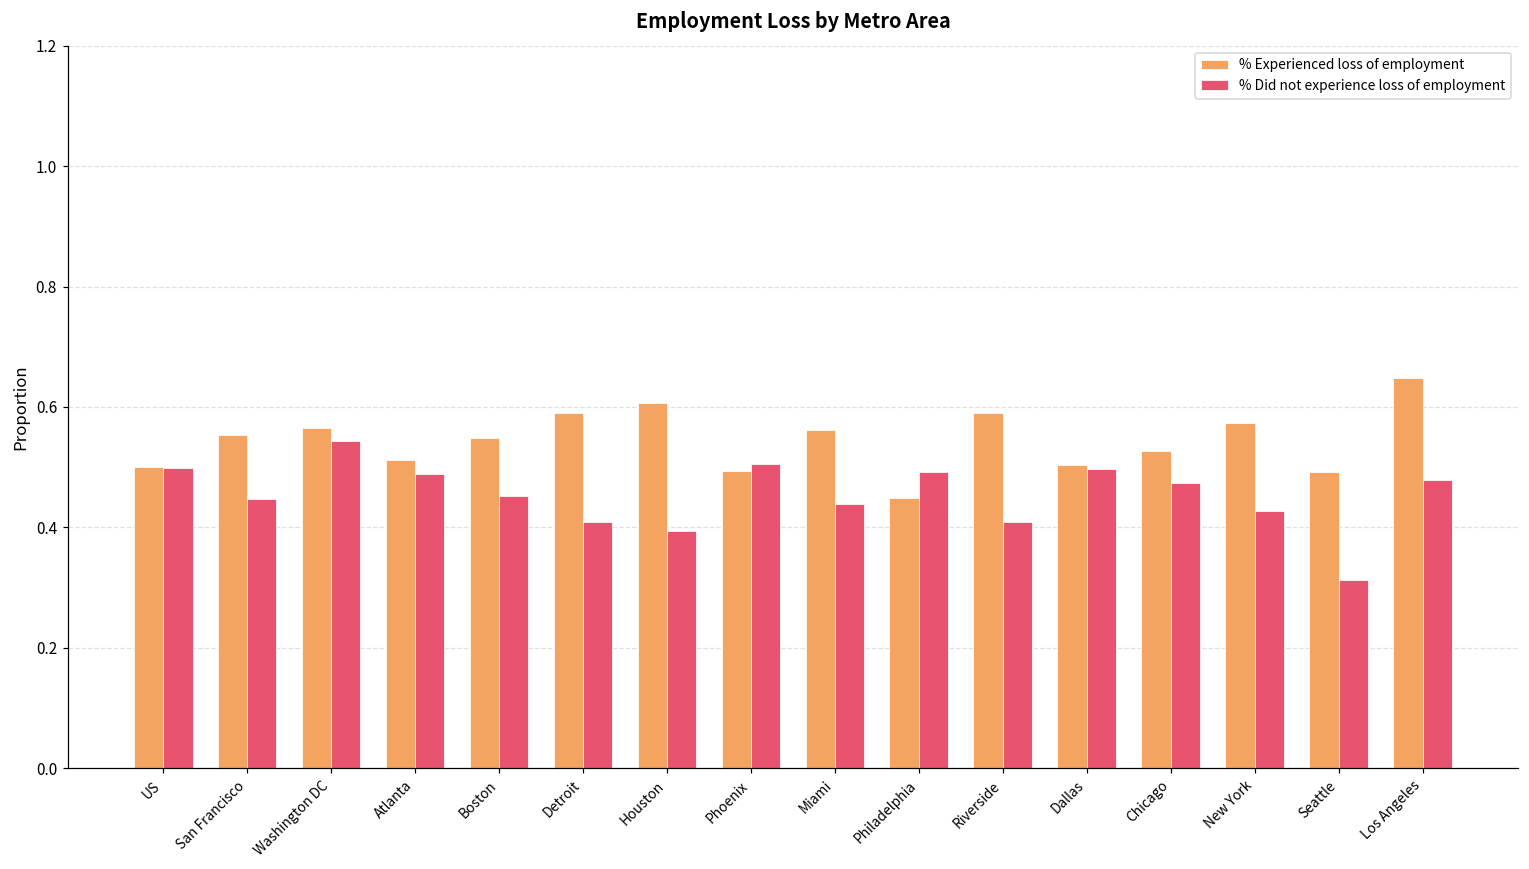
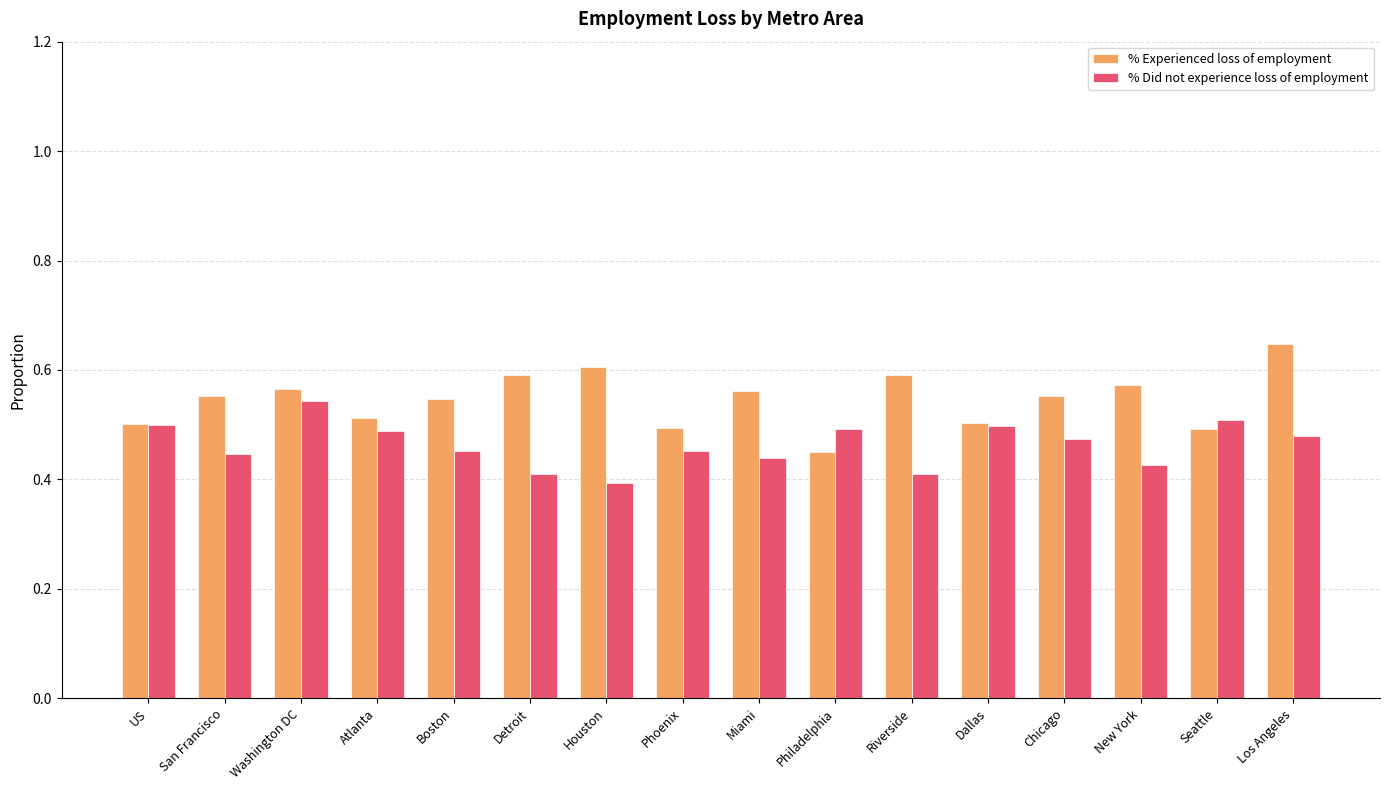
  {
    "% Experienced loss of employment": {
      "US": 0.50,
      "San Francisco": 0.55,
      "Washington DC": 0.56,
      "Atlanta": 0.51,
      "Boston": 0.55,
      "Detroit": 0.59,
      "Houston": 0.61,
      "Phoenix": 0.49,
      "Miami": 0.56,
      "Philadelphia": 0.45,
      "Riverside": 0.59,
      "Dallas": 0.50,
-     "Chicago": 0.53,
+     "Chicago": 0.55,
      "New York": 0.57,
      "Seattle": 0.49,
      "Los Angeles": 0.65
    },
    "% Did not experience loss of employment": {
      "US": 0.50,
      "San Francisco": 0.45,
      "Washington DC": 0.54,
      "Atlanta": 0.49,
      "Boston": 0.45,
      "Detroit": 0.41,
      "Houston": 0.39,
-     "Phoenix": 0.51,
+     "Phoenix": 0.45,
      "Miami": 0.44,
      "Philadelphia": 0.49,
      "Riverside": 0.41,
      "Dallas": 0.50,
      "Chicago": 0.47,
      "New York": 0.43,
-     "Seattle": 0.31,
+     "Seattle": 0.51,
      "Los Angeles": 0.48
    }
  }
